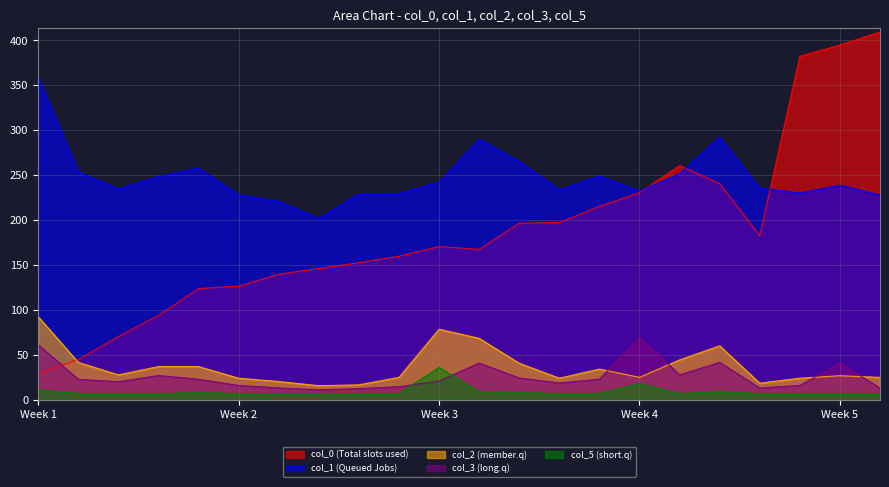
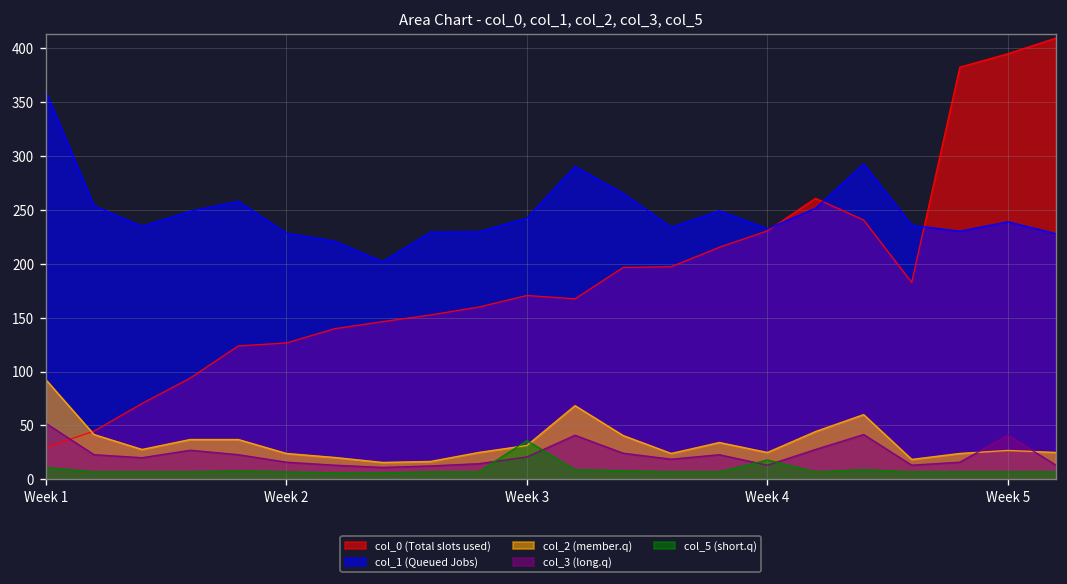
  {
    "col_0 (Total slots used)": {
      "Week 1": 30,
      "Week 2": 130,
      "Week 3": 170,
      "Week 5": 390
    },
    "col_1 (Queued Jobs)": {
      "Week 1": 360,
      "Week 2": 230,
      "Week 3": 240,
      "Week 5": 240
    },
    "col_2 (member.q)": {
      "Week 1": 90,
      "Week 2": 20,
-     "Week 3": 80,
+     "Week 3": 30,
      "Week 4": 20,
      "Week 5": 30
    },
    "col_3 (long.q)": {
-     "Week 1": 60,
+     "Week 1": 50,
      "Week 2": 20,
      "Week 3": 20,
-     "Week 4": 70,
+     "Week 4": 10,
      "Week 5": 40
    },
    "col_5 (short.q)": {
      "Week 1": 10,
      "Week 2": 10,
      "Week 3": 40,
      "Week 4": 20,
      "Week 5": 10
    }
  }
